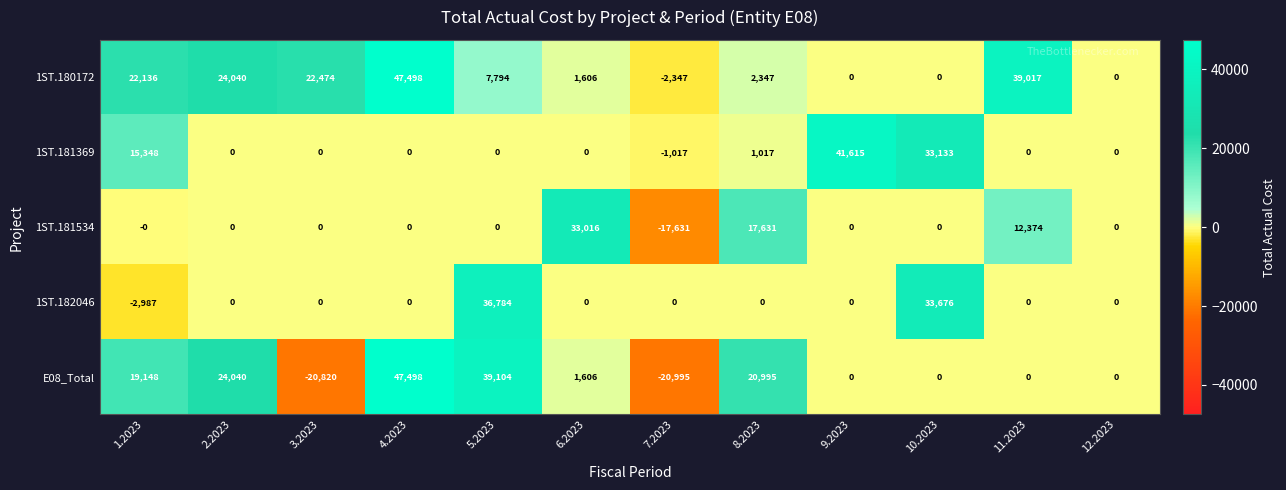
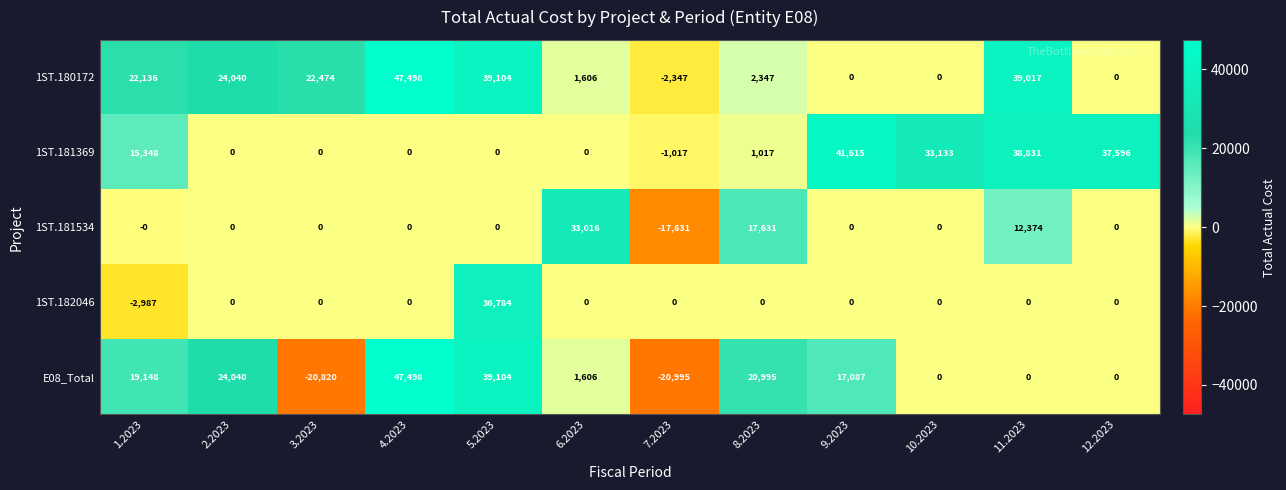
  {
    "1ST.180172": {
      "1.2023": "22,136",
      "2.2023": "24,040",
      "3.2023": "22,474",
      "4.2023": "47,498",
-     "5.2023": "7,794",
+     "5.2023": "39,104",
      "6.2023": "1,606",
      "7.2023": "-2,347",
      "8.2023": "2,347",
      "9.2023": "0",
      "10.2023": "0",
      "11.2023": "39,017"
    },
    "1ST.181369": {
      "1.2023": "15,348",
      "2.2023": "0",
      "3.2023": "0",
      "4.2023": "0",
      "5.2023": "0",
      "6.2023": "0",
      "7.2023": "-1,017",
      "8.2023": "1,017",
      "9.2023": "41,615",
      "10.2023": "33,133",
-     "11.2023": "0",
-     "12.2023": "0"
+     "11.2023": "38,831",
+     "12.2023": "37,596"
    },
    "1ST.181534": {
      "1.2023": "-0",
      "2.2023": "0",
      "3.2023": "0",
      "4.2023": "0",
      "5.2023": "0",
      "6.2023": "33,016",
      "7.2023": "-17,631",
      "8.2023": "17,631",
      "9.2023": "0",
      "10.2023": "0",
      "11.2023": "12,374",
      "12.2023": "0"
    },
    "1ST.182046": {
      "1.2023": "-2,987",
      "2.2023": "0",
      "3.2023": "0",
      "4.2023": "0",
      "5.2023": "36,784",
      "6.2023": "0",
      "7.2023": "0",
      "8.2023": "0",
      "9.2023": "0",
-     "10.2023": "33,676",
+     "10.2023": "0",
      "11.2023": "0",
      "12.2023": "0"
    },
    "E08_Total": {
      "1.2023": "19,148",
      "2.2023": "24,040",
      "3.2023": "-20,820",
      "4.2023": "47,498",
      "5.2023": "39,104",
      "6.2023": "1,606",
      "7.2023": "-20,995",
      "8.2023": "20,995",
-     "9.2023": "0",
+     "9.2023": "17,087",
      "10.2023": "0",
      "11.2023": "0",
      "12.2023": "0"
    }
  }
